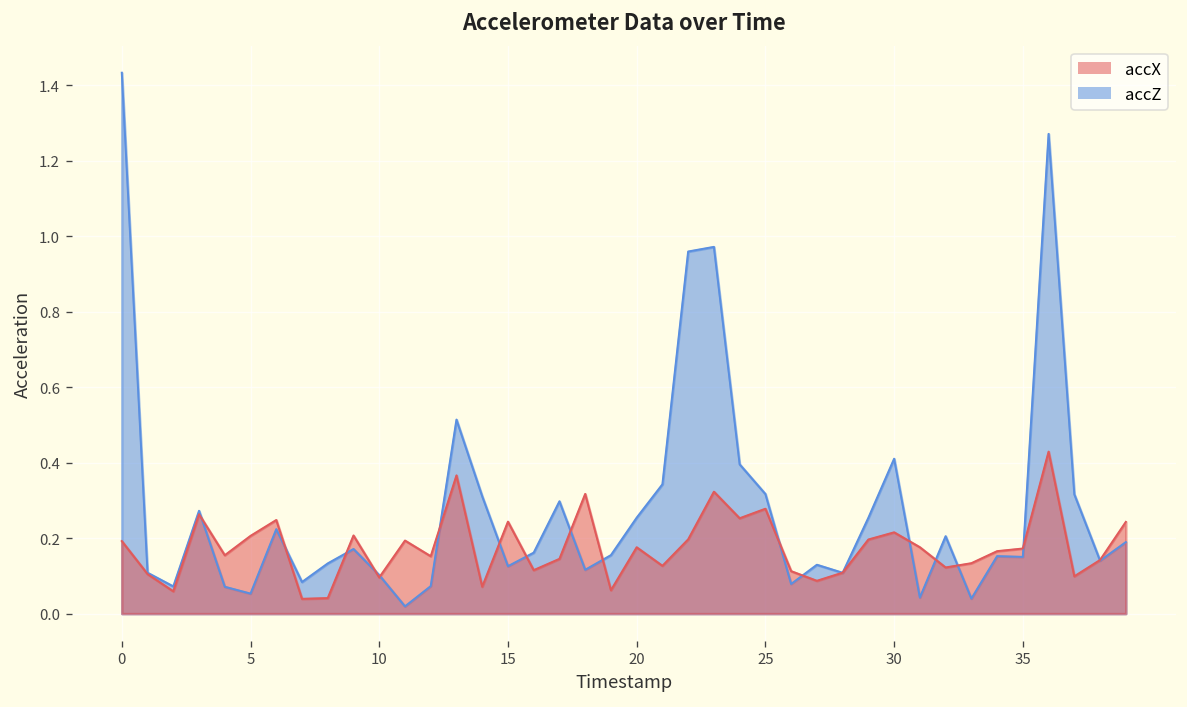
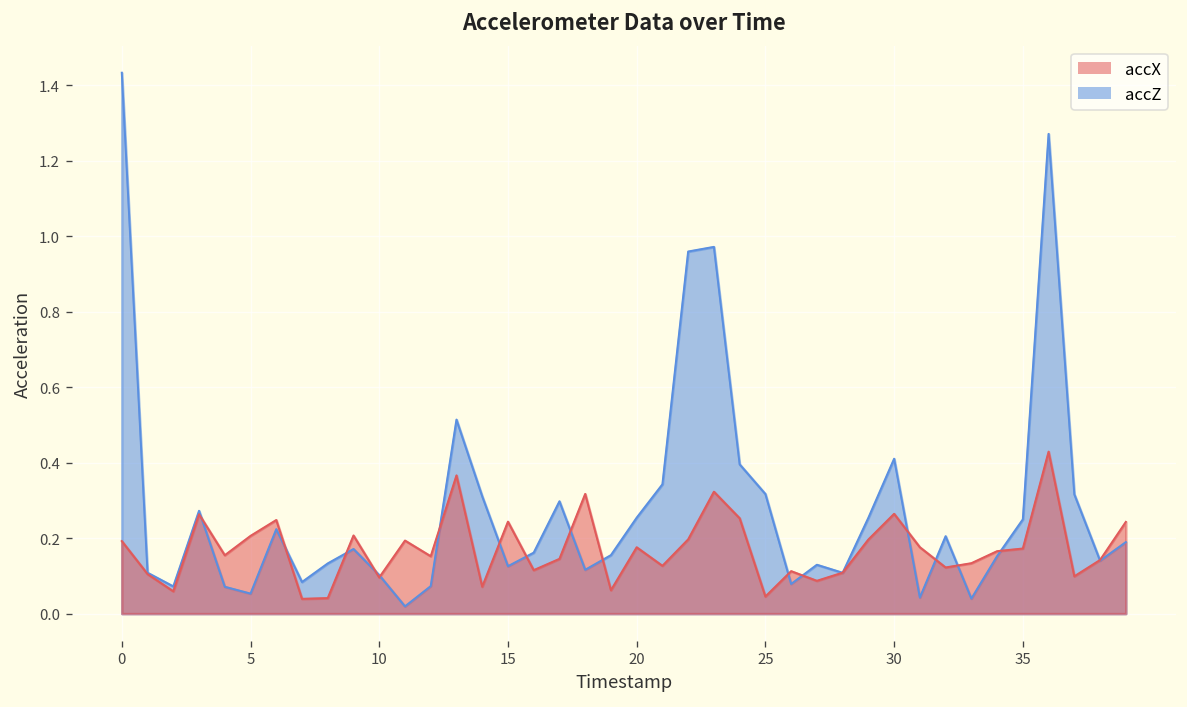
  {
    "accZ": {
      "0": 1.43,
      "5": 0.05,
      "15": 0.13,
      "20": 0.25,
      "25": 0.32,
      "30": 0.41,
-     "35": 0.15
+     "35": 0.25
    },
    "accX": {
      "0": 0.19,
      "5": 0.21,
      "15": 0.24,
      "20": 0.18,
-     "25": 0.28,
-     "30": 0.22,
+     "25": 0.05,
+     "30": 0.26,
      "35": 0.17
    }
  }
